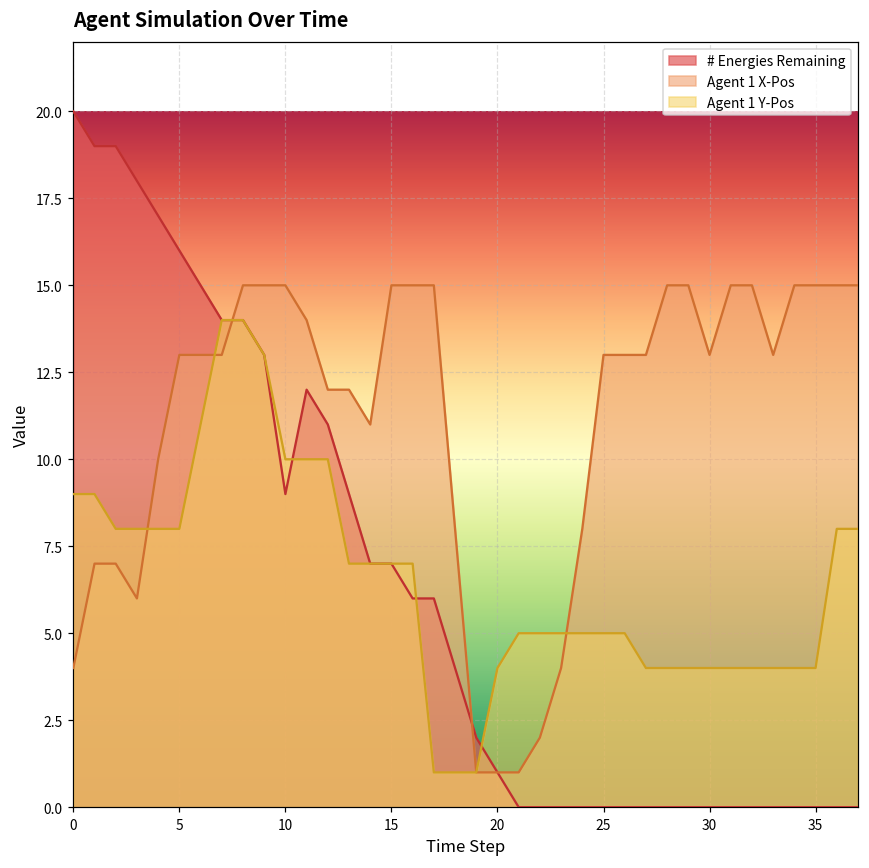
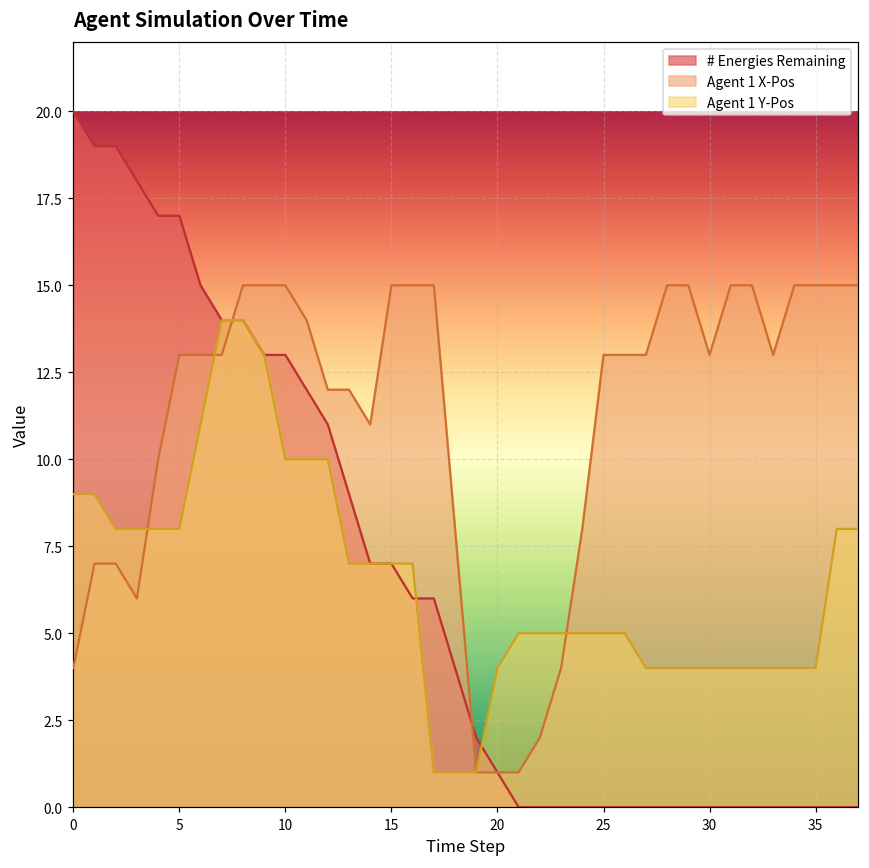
  {
    "# Energies Remaining": {
      "0": 20,
-     "5": 16,
-     "10": 9,
+     "5": 17,
+     "10": 13,
      "25": 0,
      "30": 0,
      "35": 0
    }
  }
